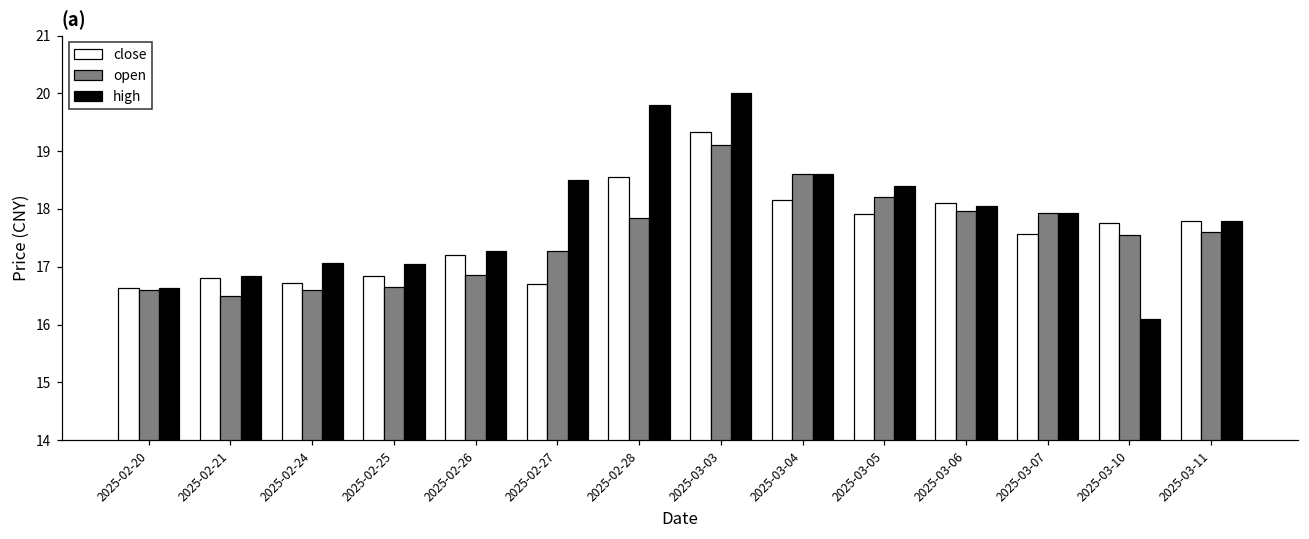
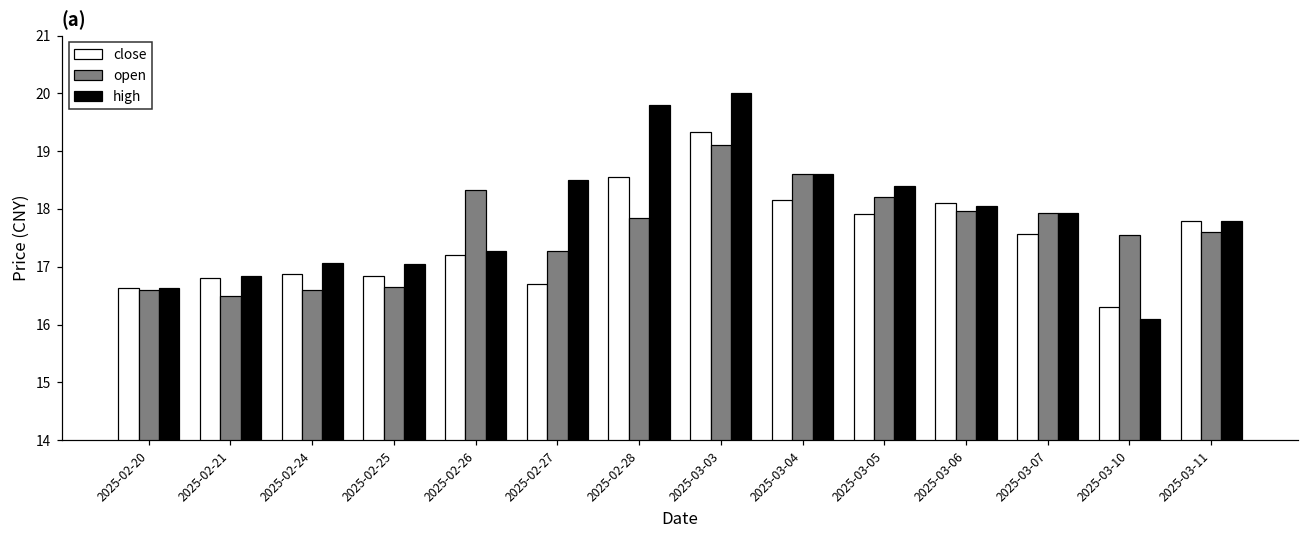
  {
    "close": {
      "2025-02-20": 16.6,
      "2025-02-21": 16.8,
-     "2025-02-24": 16.7,
+     "2025-02-24": 16.9,
      "2025-02-25": 16.8,
      "2025-02-26": 17.2,
      "2025-02-27": 16.7,
      "2025-02-28": 18.6,
      "2025-03-03": 19.3,
      "2025-03-04": 18.2,
      "2025-03-05": 17.9,
      "2025-03-06": 18.1,
      "2025-03-07": 17.6,
-     "2025-03-10": 17.8,
+     "2025-03-10": 16.3,
      "2025-03-11": 17.8
    },
    "open": {
      "2025-02-20": 16.6,
      "2025-02-21": 16.5,
      "2025-02-24": 16.6,
      "2025-02-25": 16.7,
-     "2025-02-26": 16.9,
+     "2025-02-26": 18.3,
      "2025-02-27": 17.3,
      "2025-02-28": 17.9,
      "2025-03-03": 19.1,
      "2025-03-04": 18.6,
      "2025-03-05": 18.2,
      "2025-03-06": 18.0,
      "2025-03-07": 17.9,
      "2025-03-10": 17.6,
      "2025-03-11": 17.6
    },
    "high": {
      "2025-02-20": 16.6,
      "2025-02-21": 16.8,
      "2025-02-24": 17.1,
      "2025-02-25": 17.1,
      "2025-02-26": 17.3,
      "2025-02-27": 18.5,
      "2025-02-28": 19.8,
      "2025-03-03": 20.0,
      "2025-03-04": 18.6,
      "2025-03-05": 18.4,
      "2025-03-06": 18.1,
      "2025-03-07": 17.9,
      "2025-03-10": 16.1,
      "2025-03-11": 17.8
    }
  }
